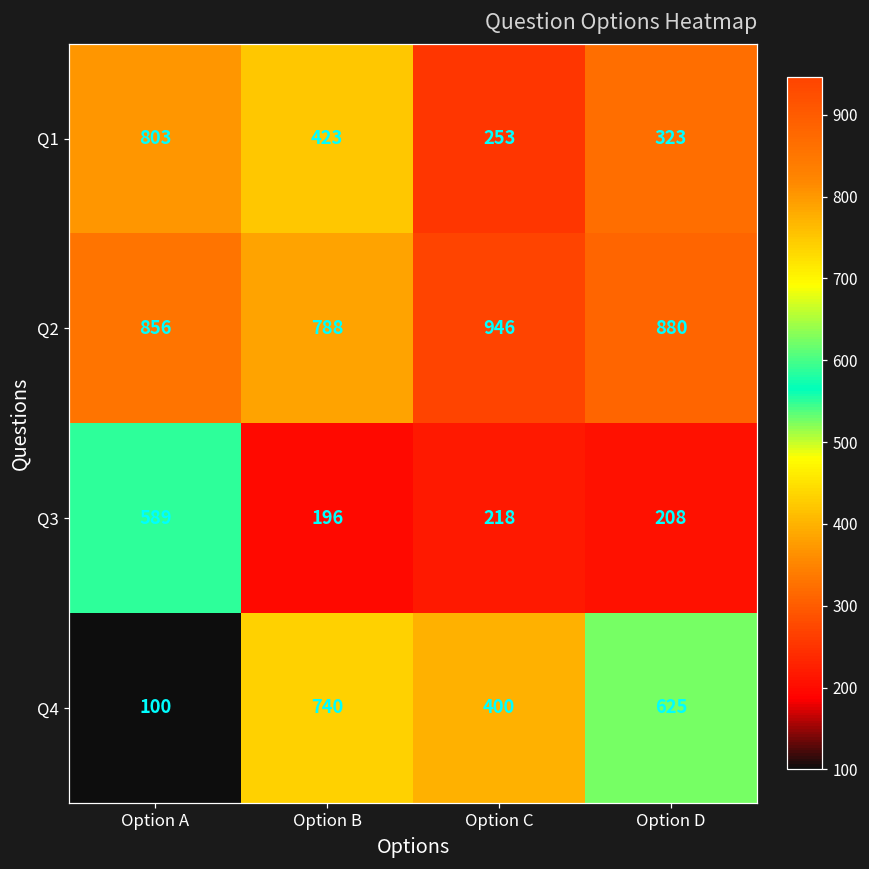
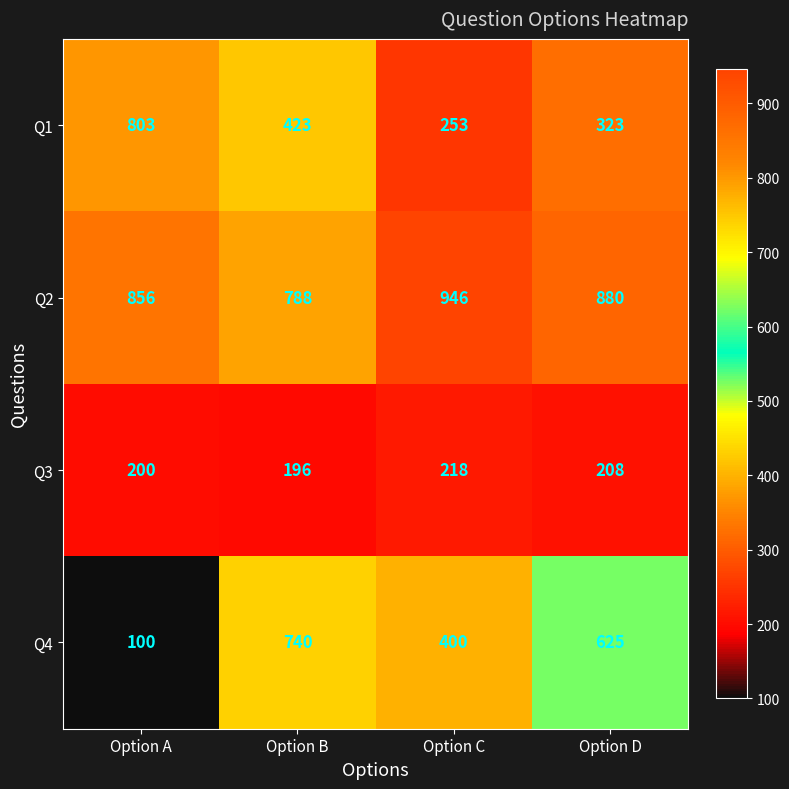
  {
    "Q1": {
      "Option A": 803,
      "Option B": 423,
      "Option C": 253,
      "Option D": 323
    },
    "Q2": {
      "Option A": 856,
      "Option B": 788,
      "Option C": 946,
      "Option D": 880
    },
    "Q3": {
-     "Option A": 589,
+     "Option A": 200,
      "Option B": 196,
      "Option C": 218,
      "Option D": 208
    },
    "Q4": {
      "Option A": 100,
      "Option B": 740,
      "Option C": 400,
      "Option D": 625
    }
  }
